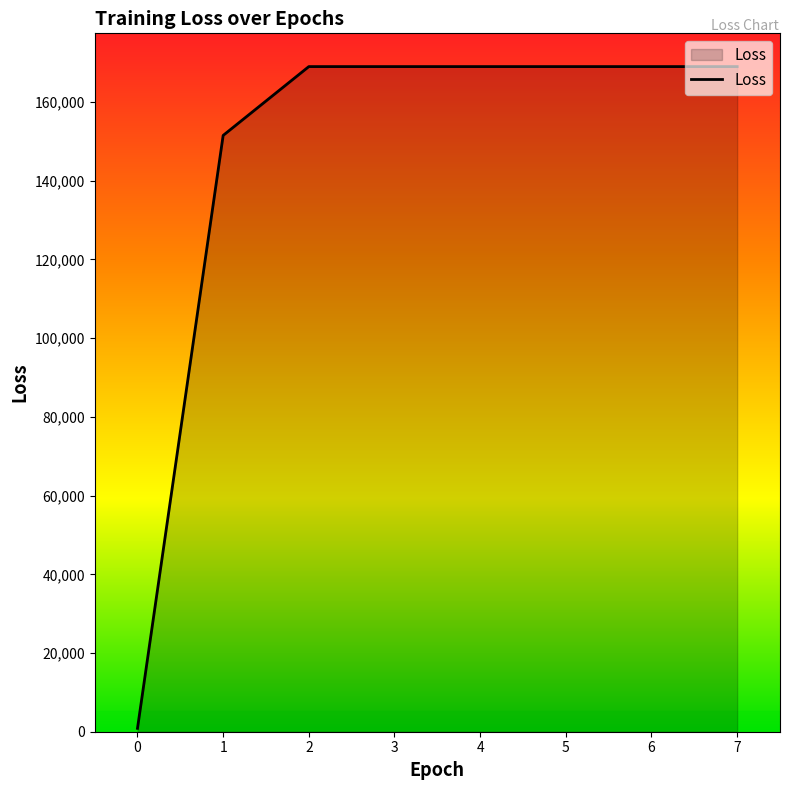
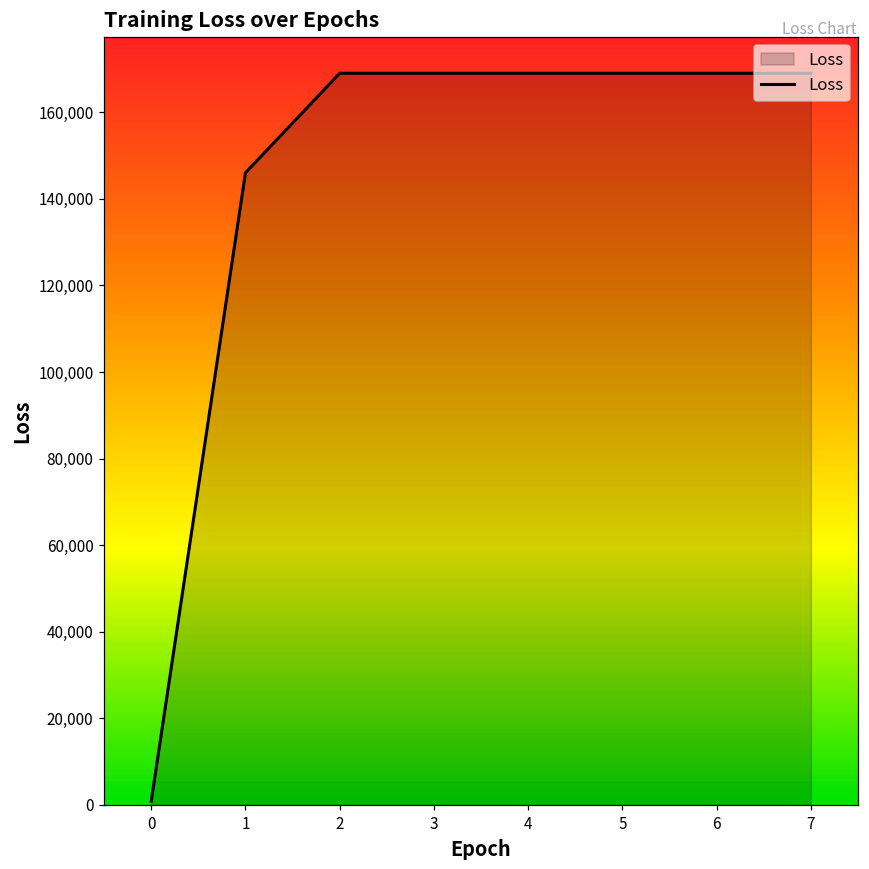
  {
    "0": "1,000",
-   "1": "152,000",
+   "1": "146,000",
    "2": "169,000",
    "3": "169,000",
    "4": "169,000",
    "5": "169,000",
    "6": "169,000"
  }
